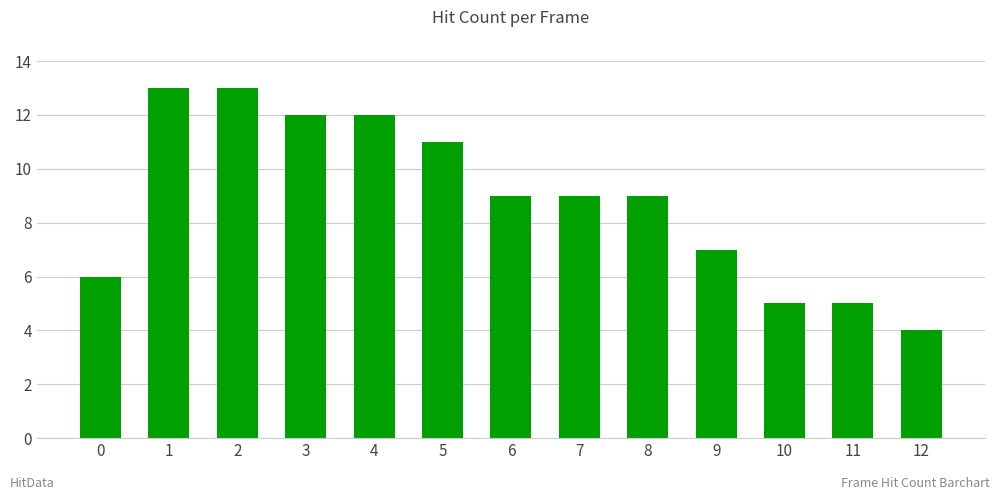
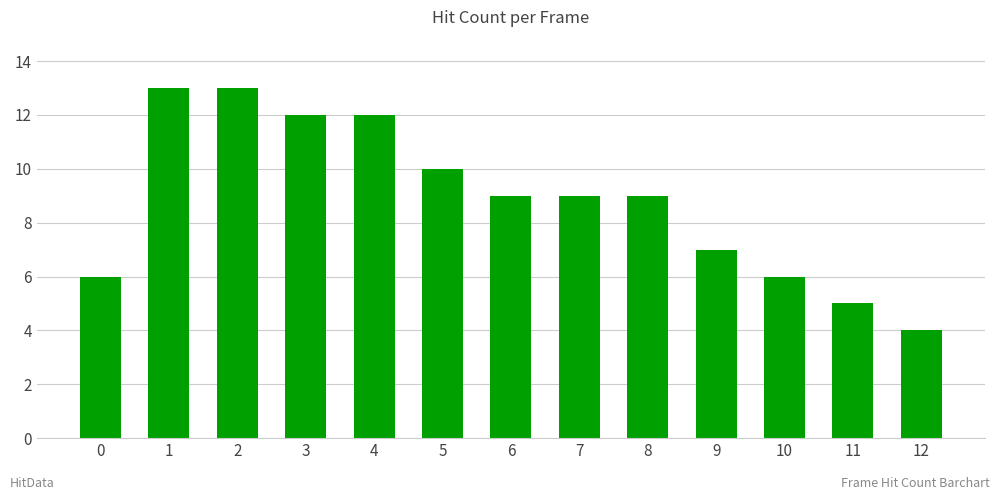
  {
    "0": 6,
    "1": 13,
    "2": 13,
    "3": 12,
    "4": 12,
-   "5": 11,
+   "5": 10,
    "6": 9,
    "7": 9,
    "8": 9,
    "9": 7,
-   "10": 5,
+   "10": 6,
    "11": 5,
    "12": 4
  }
